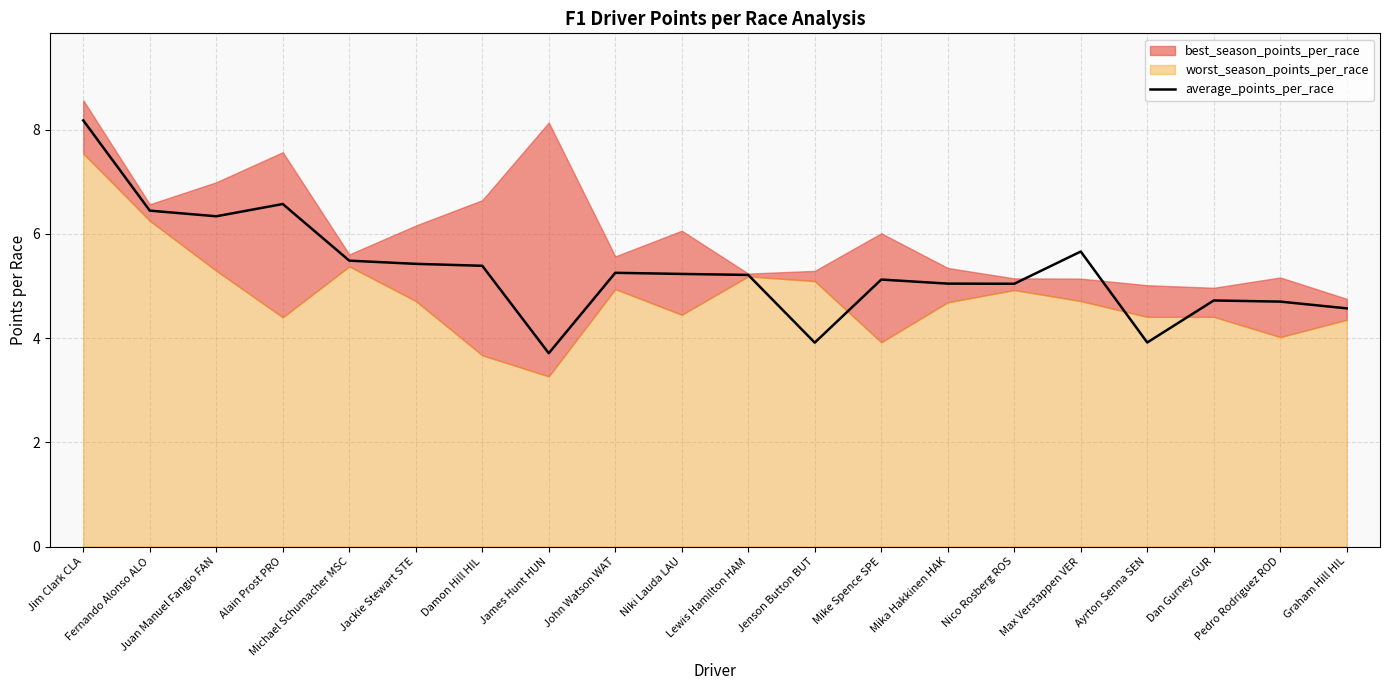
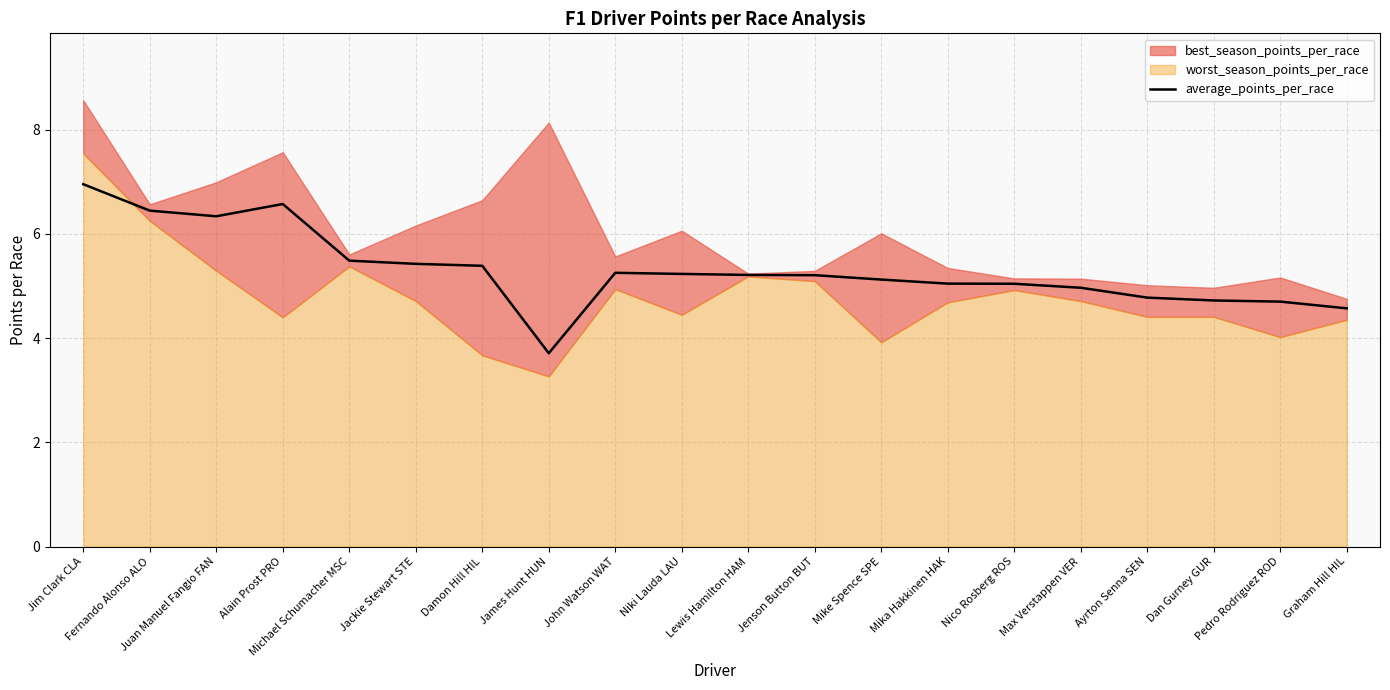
  {
    "average_points_per_race": {
-     "Jim Clark CLA": 8.2,
+     "Jim Clark CLA": 7.0,
      "Fernando Alonso ALO": 6.4,
      "Juan Manuel Fangio FAN": 6.3,
      "Alain Prost PRO": 6.6,
      "Michael Schumacher MSC": 5.5,
      "Jackie Stewart STE": 5.4,
      "Damon Hill HIL": 5.4,
      "James Hunt HUN": 3.7,
      "John Watson WAT": 5.3,
      "Niki Lauda LAU": 5.2,
-     "Jenson Button BUT": 3.9,
+     "Jenson Button BUT": 5.2,
      "Mike Spence SPE": 5.1,
      "Mika Hakkinen HAK": 5.0,
      "Nico Rosberg ROS": 5.0,
-     "Max Verstappen VER": 5.7,
-     "Ayrton Senna SEN": 3.9,
+     "Max Verstappen VER": 5.0,
+     "Ayrton Senna SEN": 4.8,
      "Dan Gurney GUR": 4.7,
      "Pedro Rodriguez ROD": 4.7,
      "Graham Hill HIL": 4.6
    },
    "worst_season_points_per_race": {
      "Jim Clark CLA": 7.5,
      "Fernando Alonso ALO": 6.2,
      "Juan Manuel Fangio FAN": 5.3,
      "Alain Prost PRO": 4.4,
      "Michael Schumacher MSC": 5.4,
      "Jackie Stewart STE": 4.7,
      "Damon Hill HIL": 3.7,
      "James Hunt HUN": 3.3,
      "John Watson WAT": 4.9,
      "Niki Lauda LAU": 4.4,
      "Jenson Button BUT": 5.1,
      "Mike Spence SPE": 3.9,
      "Mika Hakkinen HAK": 4.7,
      "Nico Rosberg ROS": 4.9,
      "Max Verstappen VER": 4.7,
      "Ayrton Senna SEN": 4.4,
      "Dan Gurney GUR": 4.4,
      "Pedro Rodriguez ROD": 4.0,
      "Graham Hill HIL": 4.3
    }
  }
